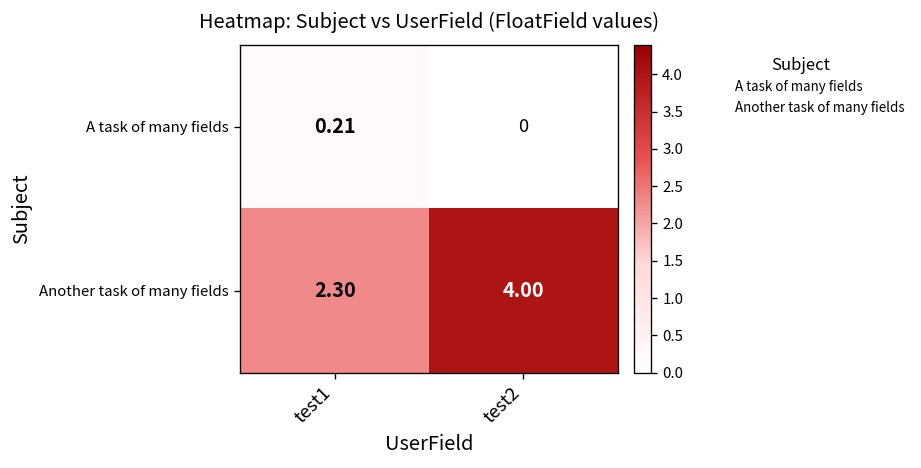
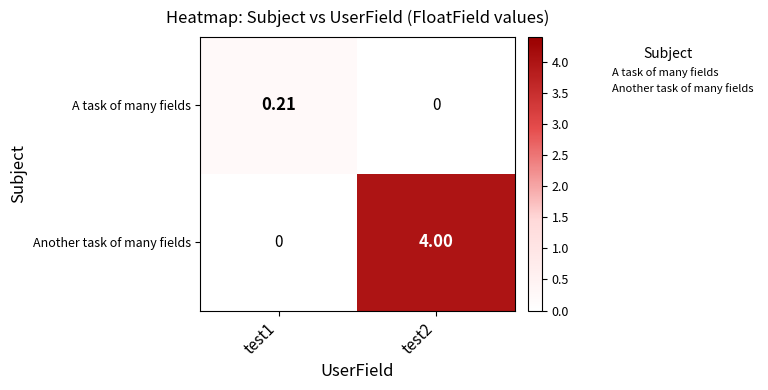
  {
    "A task of many fields": {
      "test1": 0.21,
      "test2": 0
    },
    "Another task of many fields": {
-     "test1": 2.30,
+     "test1": 0,
      "test2": 4.00
    }
  }
